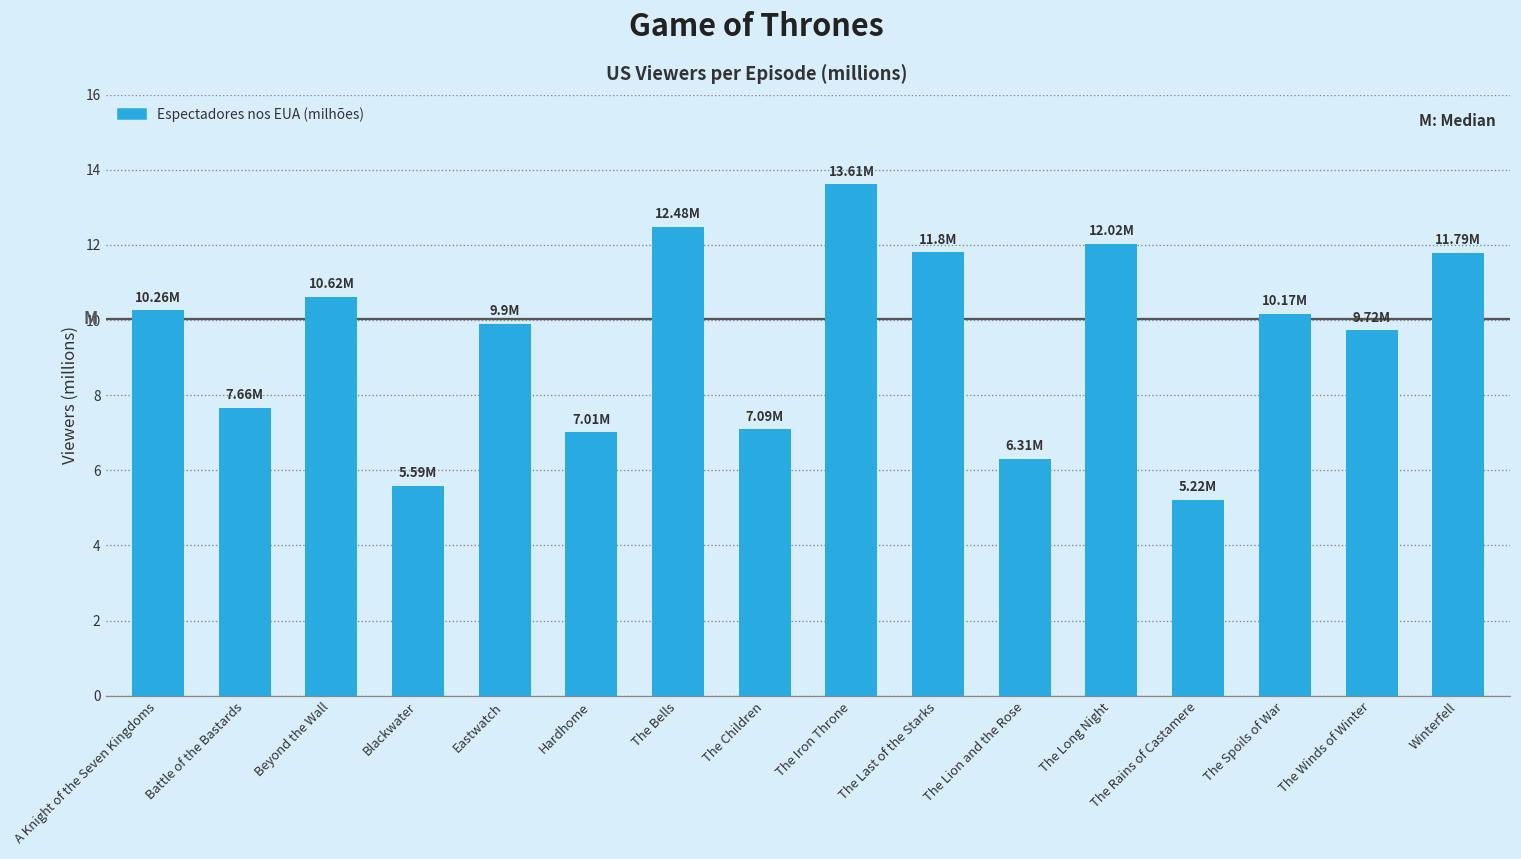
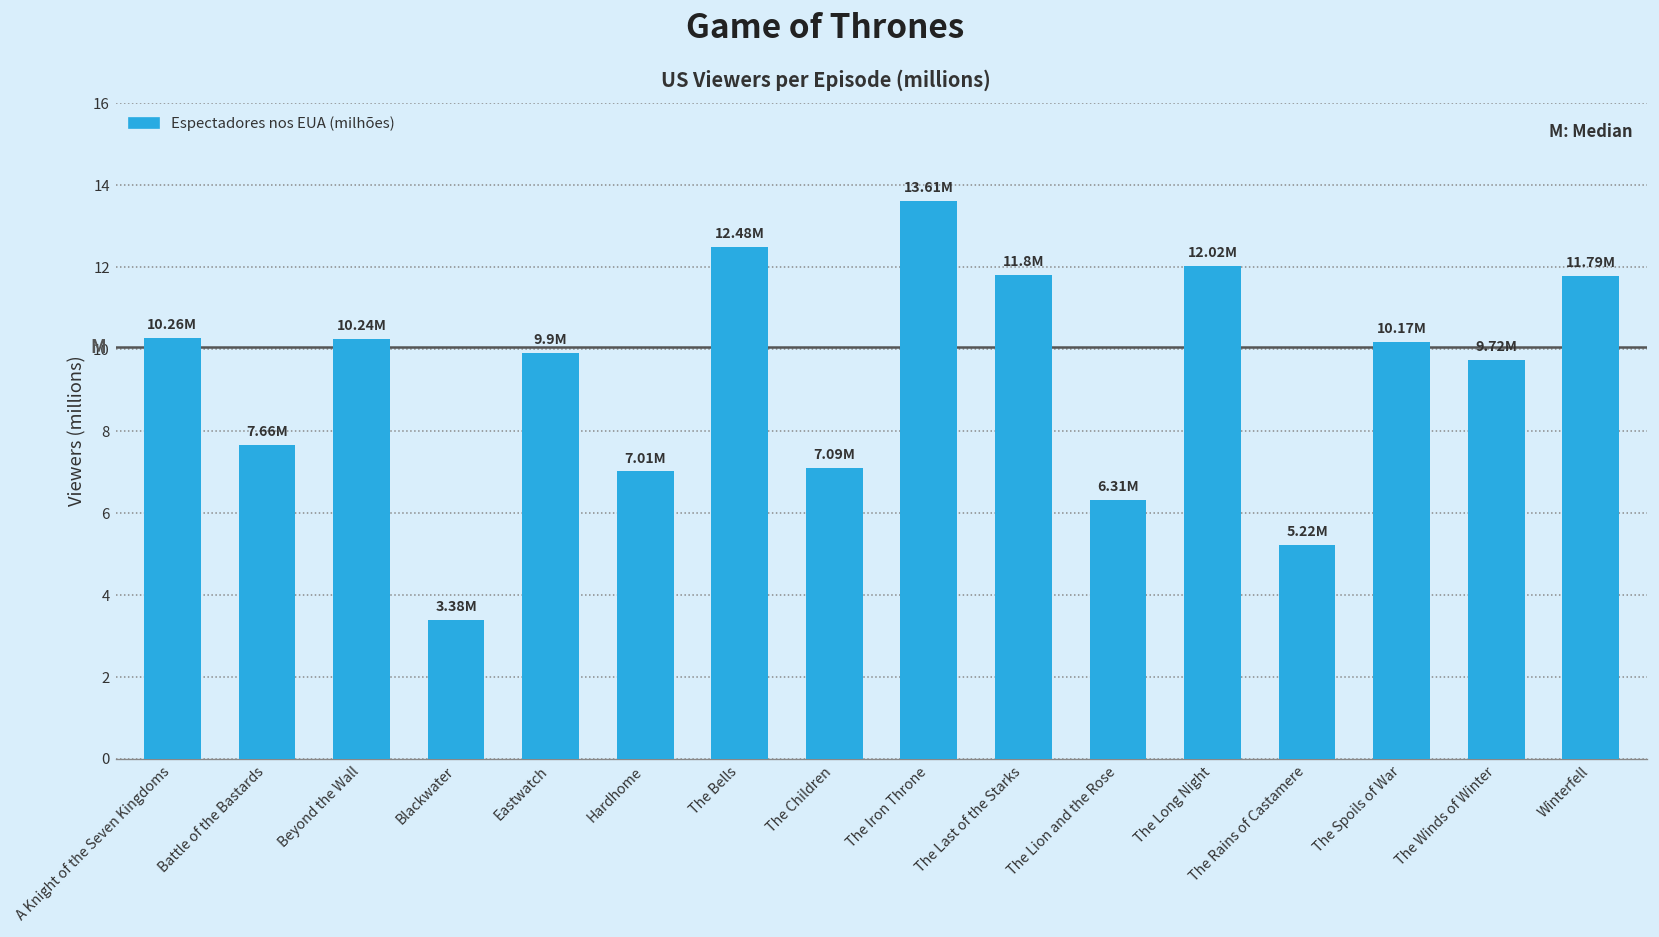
  {
    "A Knight of the Seven Kingdoms": "10.26M",
    "Battle of the Bastards": "7.66M",
-   "Beyond the Wall": "10.62M",
-   "Blackwater": "5.59M",
+   "Beyond the Wall": "10.24M",
+   "Blackwater": "3.38M",
    "Eastwatch": "9.9M",
    "Hardhome": "7.01M",
    "The Bells": "12.48M",
    "The Children": "7.09M",
    "The Iron Throne": "13.61M",
    "The Last of the Starks": "11.8M",
    "The Lion and the Rose": "6.31M",
    "The Long Night": "12.02M",
    "The Rains of Castamere": "5.22M",
    "The Spoils of War": "10.17M",
    "The Winds of Winter": "9.72M",
    "Winterfell": "11.79M"
  }
